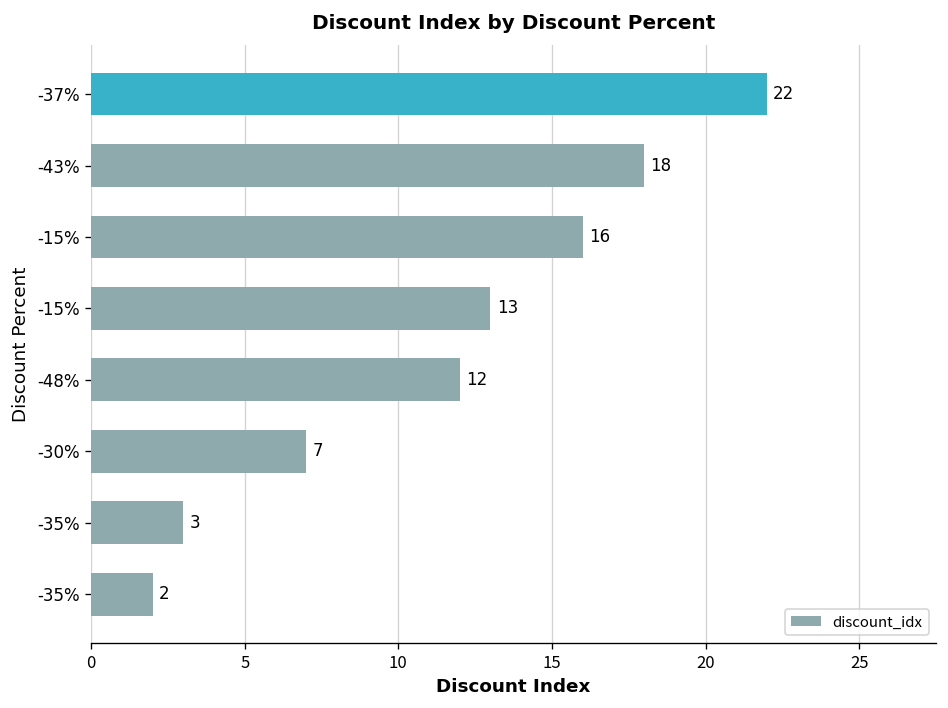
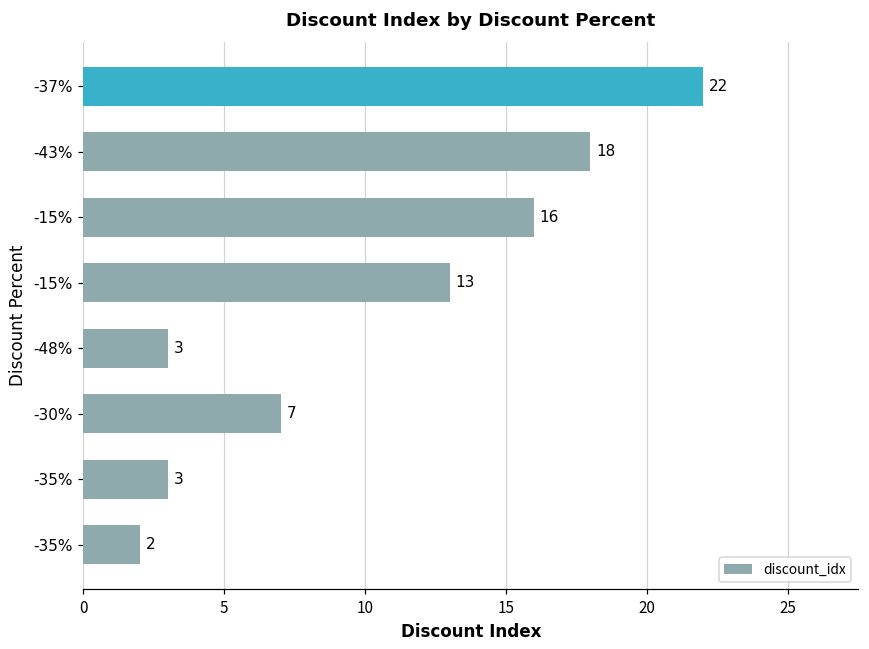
  {
    "-37%": 22,
    "-43%": 18,
-   "-48%": 12,
+   "-48%": 3,
    "-30%": 7
  }
